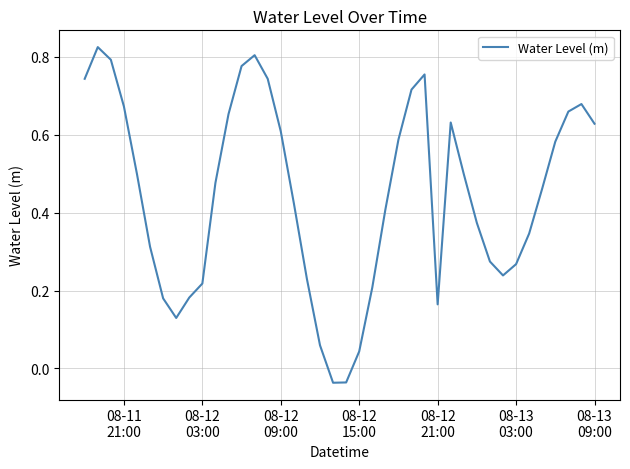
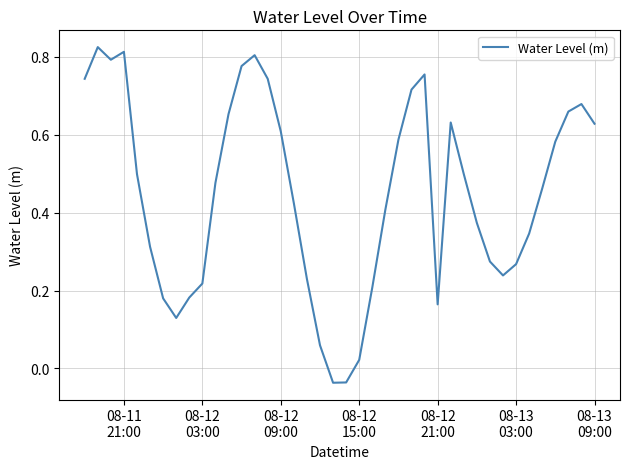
  {
-   "08-11 21:00": 0.67,
+   "08-11 21:00": 0.81,
    "08-12 03:00": 0.22,
    "08-12 09:00": 0.61,
-   "08-12 15:00": 0.04,
+   "08-12 15:00": 0.02,
    "08-12 21:00": 0.16,
    "08-13 03:00": 0.27,
    "08-13 09:00": 0.63
  }
